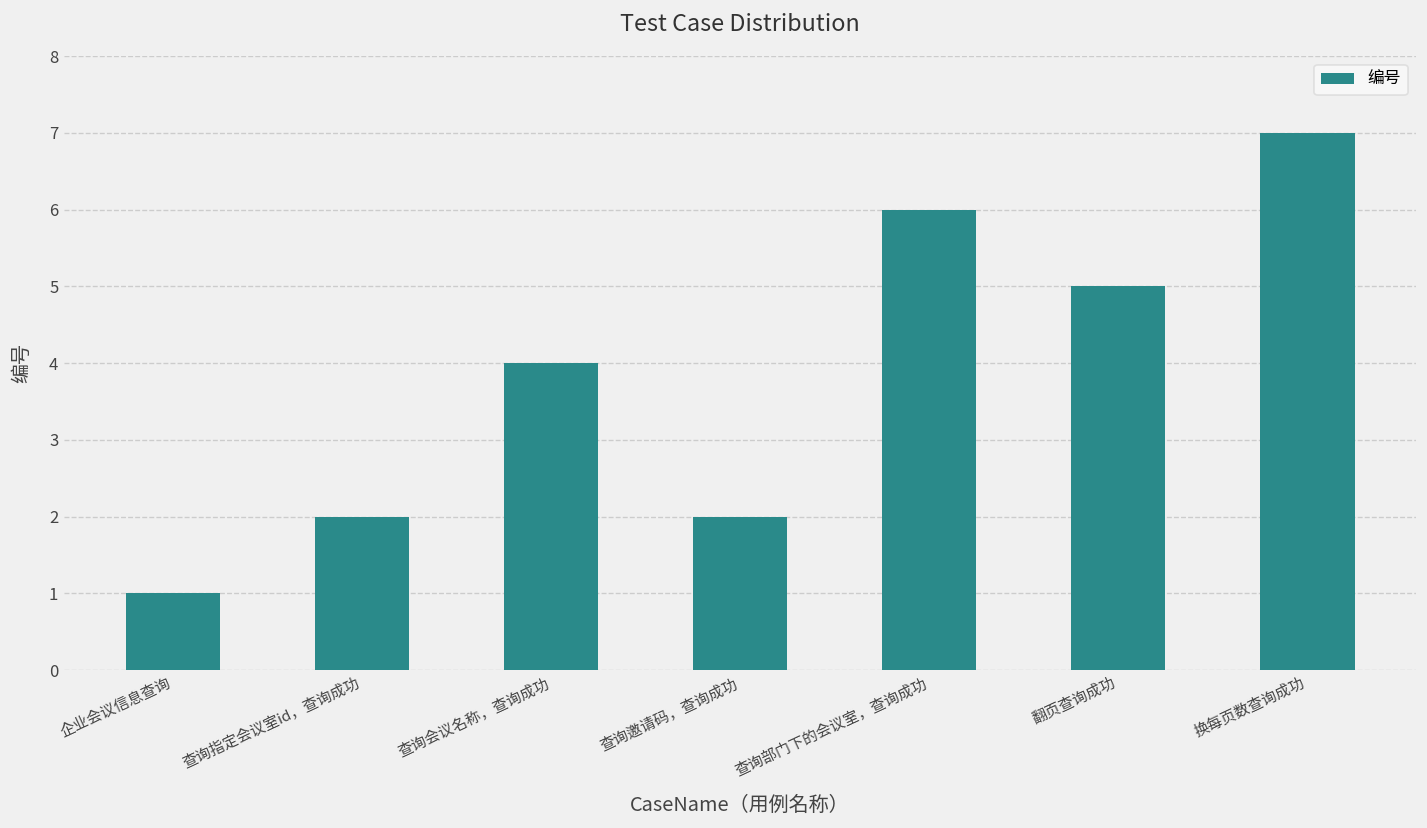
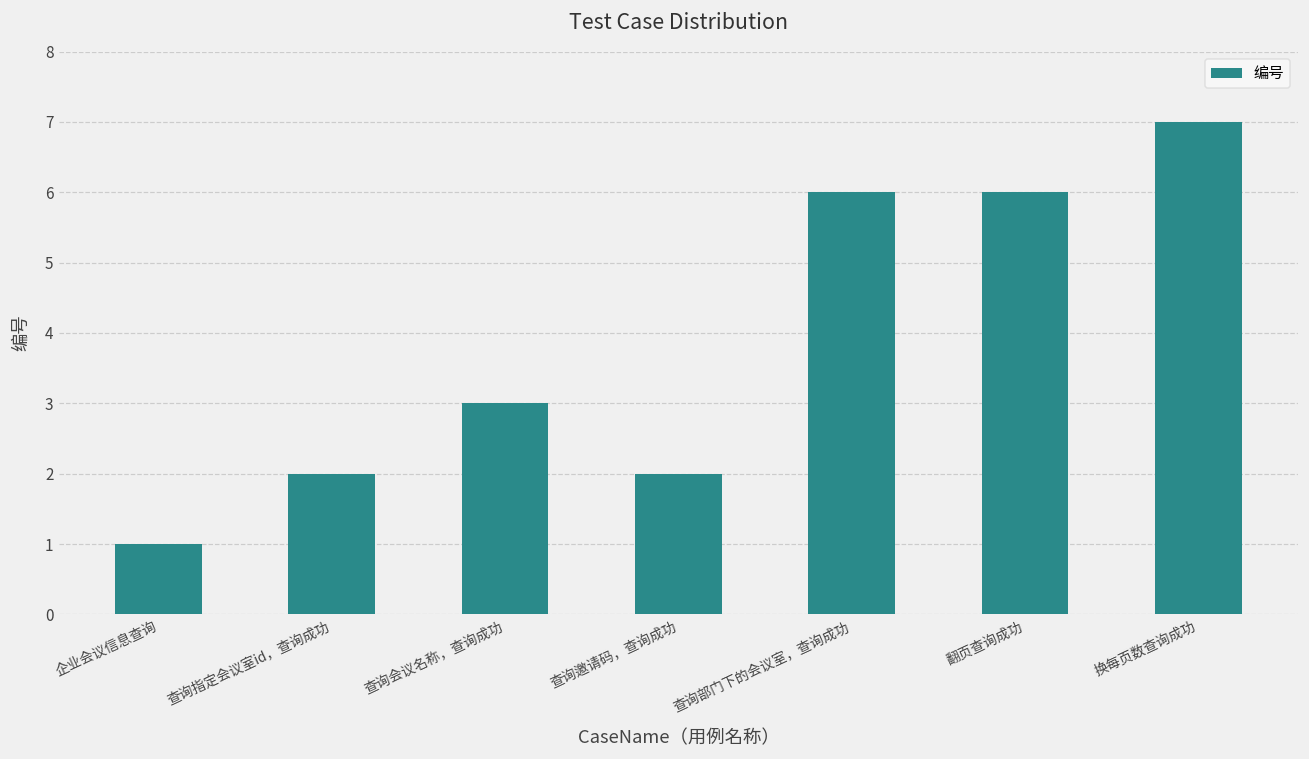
  {
    "企业会议信息查询": 1,
    "查询指定会议室id，查询成功": 2,
-   "查询会议名称，查询成功": 4,
+   "查询会议名称，查询成功": 3,
    "查询邀请码，查询成功": 2,
    "查询部门下的会议室，查询成功": 6,
-   "翻页查询成功": 5,
+   "翻页查询成功": 6,
    "换每页数查询成功": 7
  }
